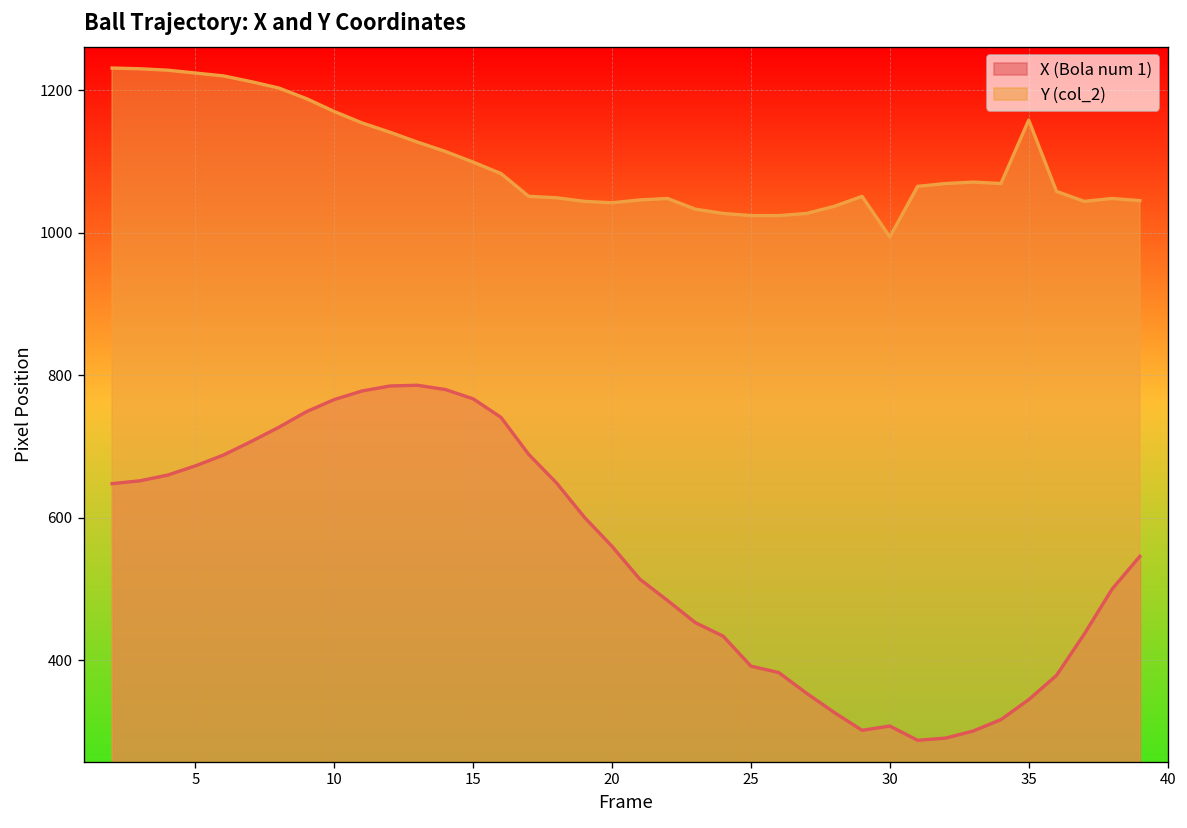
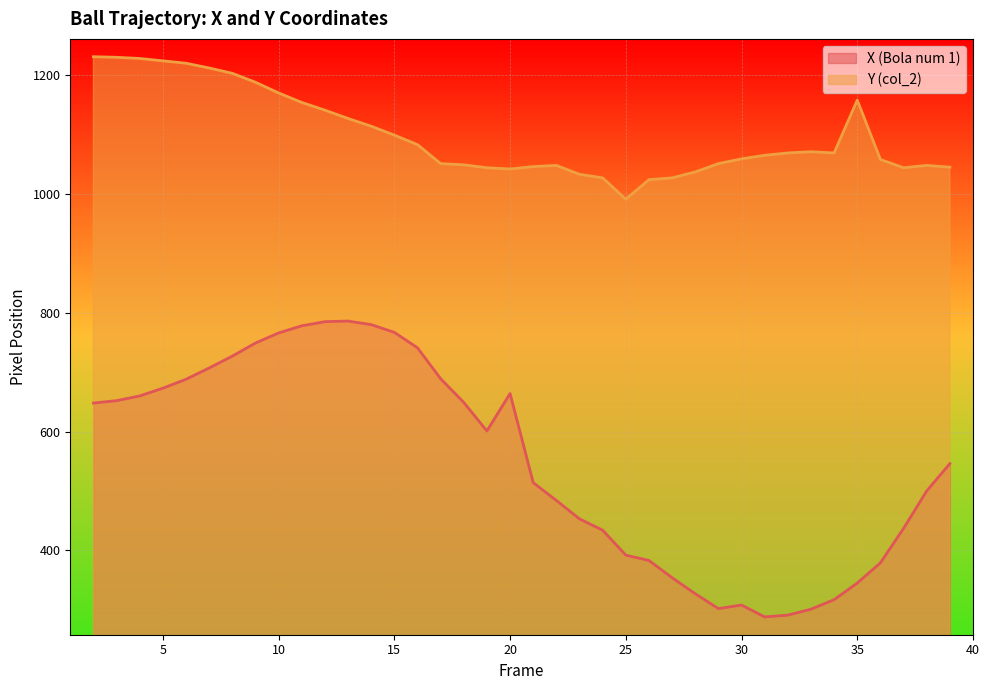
  {
    "X (Bola num 1)": {
      "5": 670,
      "10": 770,
      "15": 770,
-     "20": 560,
+     "20": 660,
      "25": 390,
      "30": 310,
      "35": 350
    },
    "Y (col_2)": {
      "5": 1220,
      "10": 1170,
      "15": 1100,
      "20": 1040,
-     "25": 1020,
-     "30": 990,
+     "25": 990,
+     "30": 1060,
      "35": 1160
    }
  }
